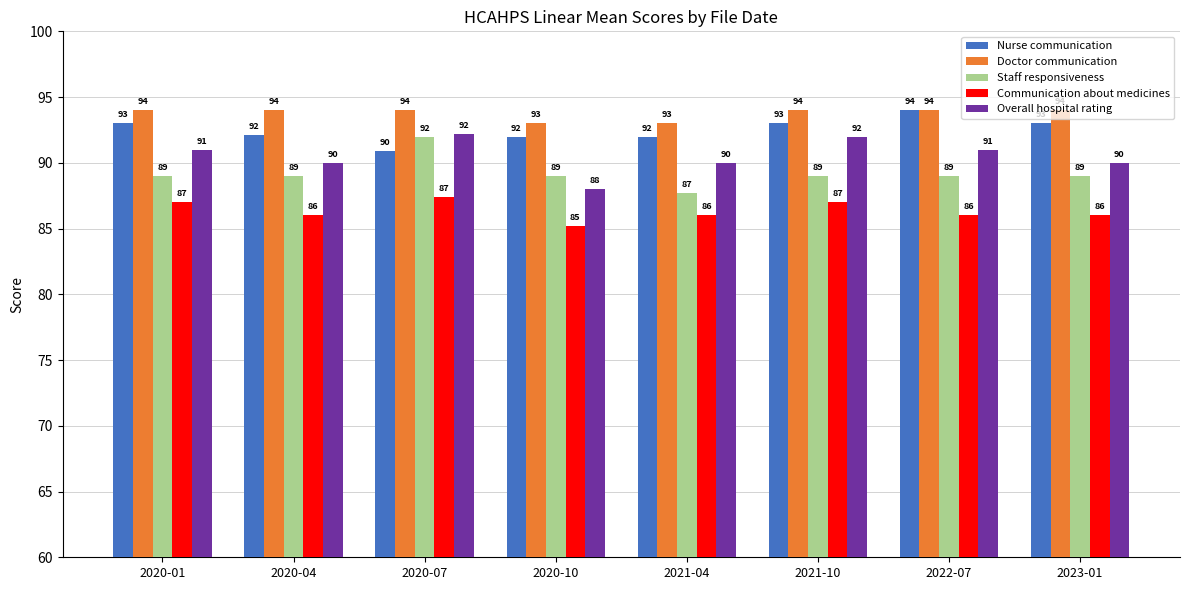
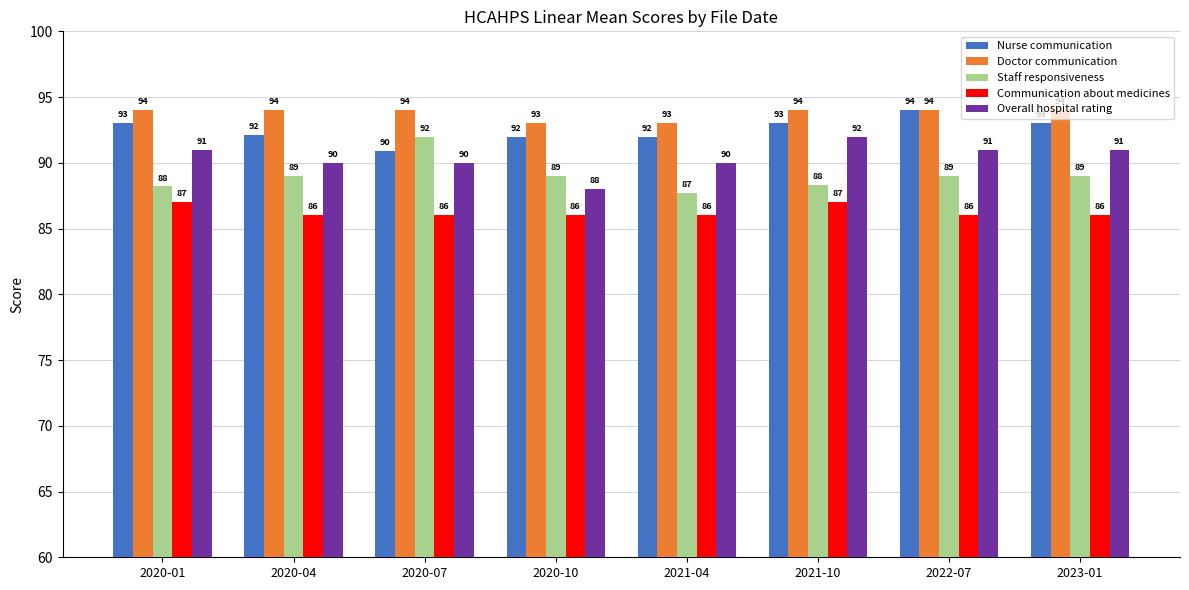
  {
    "Nurse communication": {
      "2020-01": 93,
      "2020-04": 92,
      "2020-10": 92,
      "2021-04": 92,
      "2021-10": 93,
      "2022-07": 94
    },
    "Doctor communication": {
      "2020-01": 94,
      "2020-04": 94,
      "2020-07": 94,
      "2020-10": 93,
      "2021-04": 93,
      "2021-10": 94,
      "2022-07": 94
    },
    "Staff responsiveness": {
-     "2020-01": 89,
+     "2020-01": 88,
      "2020-04": 89,
      "2020-07": 92,
      "2020-10": 89,
-     "2021-10": 89,
+     "2021-10": 88,
      "2022-07": 89,
      "2023-01": 89
    },
    "Communication about medicines": {
      "2020-01": 87,
      "2020-04": 86,
-     "2020-07": 87,
-     "2020-10": 85,
+     "2020-07": 86,
+     "2020-10": 86,
      "2021-04": 86,
      "2021-10": 87,
      "2022-07": 86,
      "2023-01": 86
    },
    "Overall hospital rating": {
      "2020-01": 91,
      "2020-04": 90,
-     "2020-07": 92,
+     "2020-07": 90,
      "2020-10": 88,
      "2021-04": 90,
      "2021-10": 92,
      "2022-07": 91,
-     "2023-01": 90
+     "2023-01": 91
    }
  }
